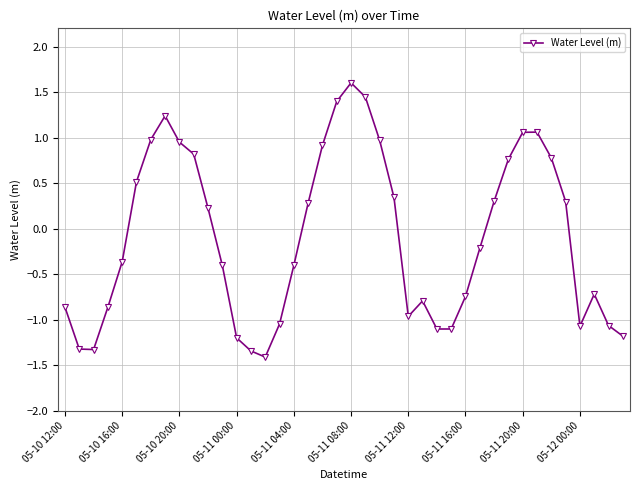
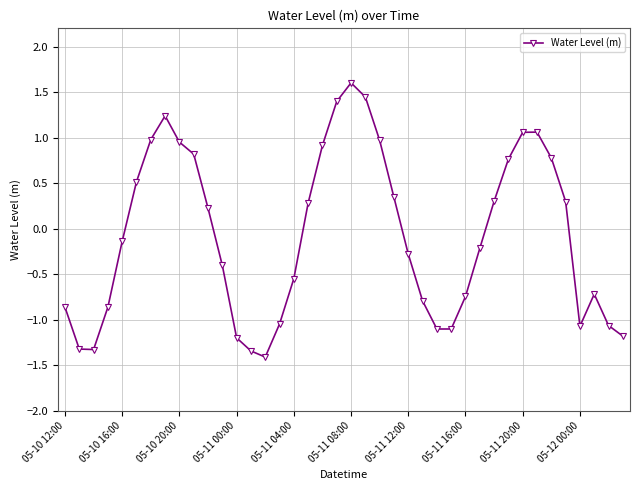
  {
    "05-10 12:00": -0.9,
-   "05-10 16:00": -0.4,
+   "05-10 16:00": -0.1,
    "05-10 20:00": 1.0,
    "05-11 00:00": -1.2,
-   "05-11 04:00": -0.4,
+   "05-11 04:00": -0.5,
    "05-11 08:00": 1.6,
-   "05-11 12:00": -1.0,
+   "05-11 12:00": -0.3,
    "05-11 16:00": -0.7,
    "05-11 20:00": 1.1,
    "05-12 00:00": -1.1
  }
